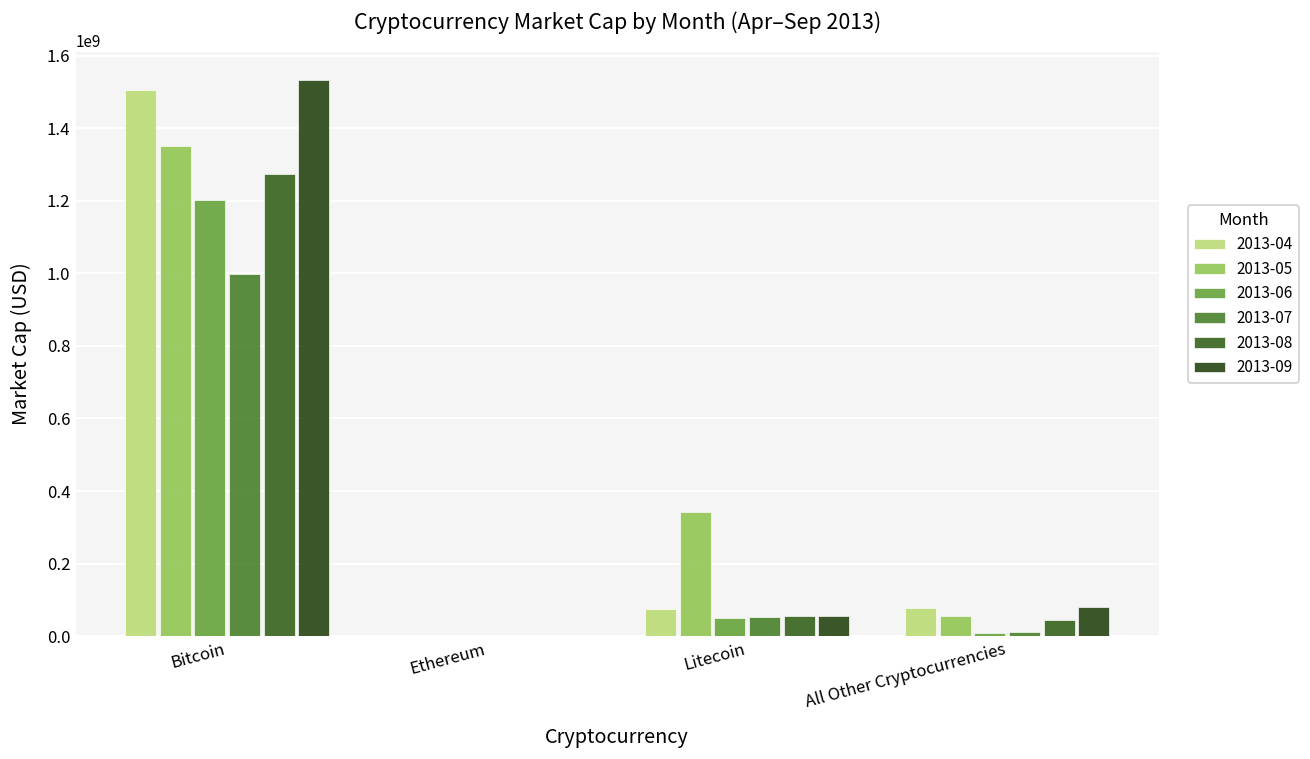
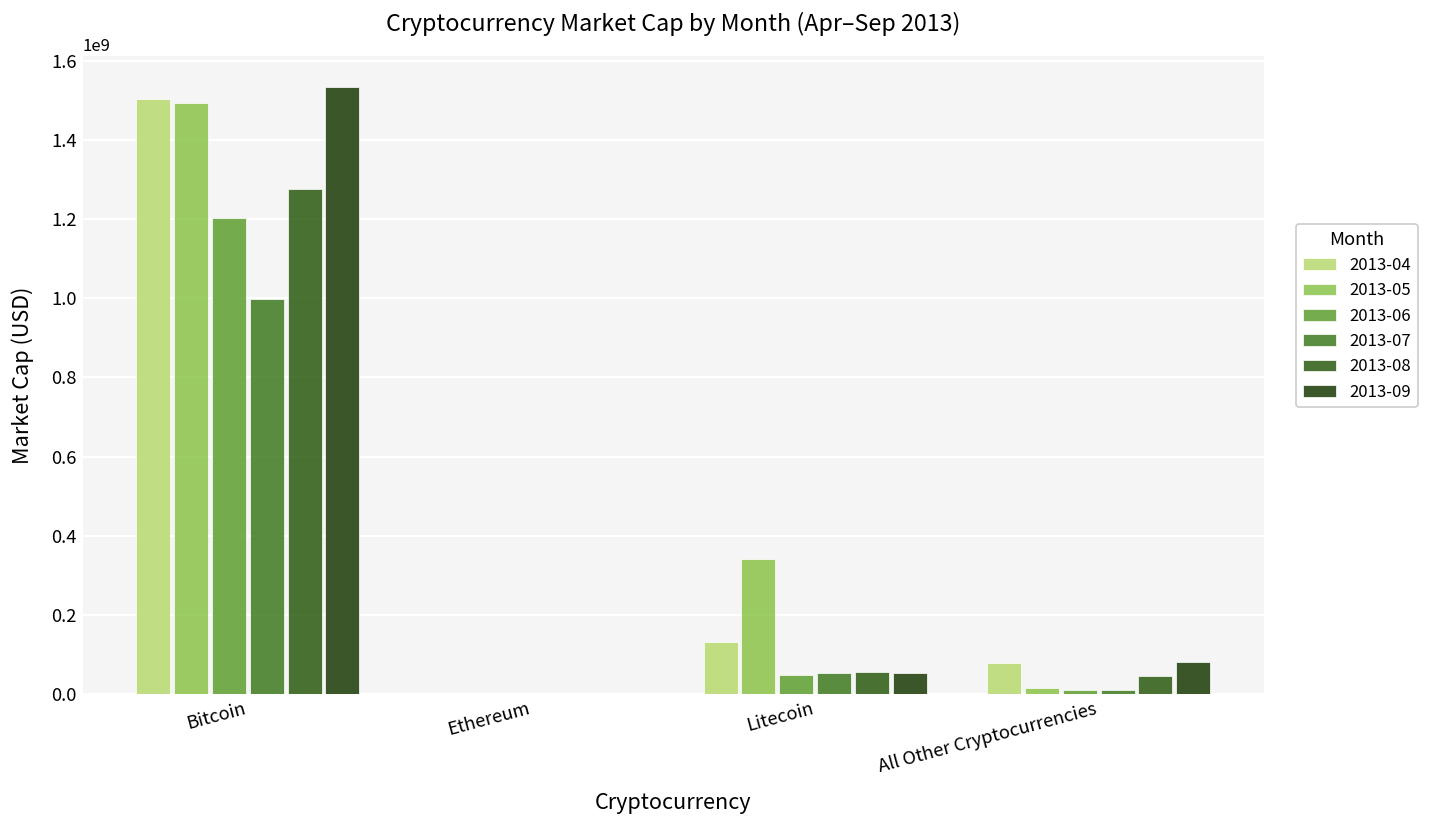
  {
    "2013-04": {
      "Bitcoin": 1500000000,
      "Ethereum": 0,
-     "Litecoin": 70000000,
+     "Litecoin": 130000000,
      "All Other Cryptocurrencies": 80000000
    },
    "2013-05": {
-     "Bitcoin": 1350000000,
+     "Bitcoin": 1490000000,
      "Ethereum": 0,
      "Litecoin": 340000000,
-     "All Other Cryptocurrencies": 50000000
+     "All Other Cryptocurrencies": 20000000
    }
  }
